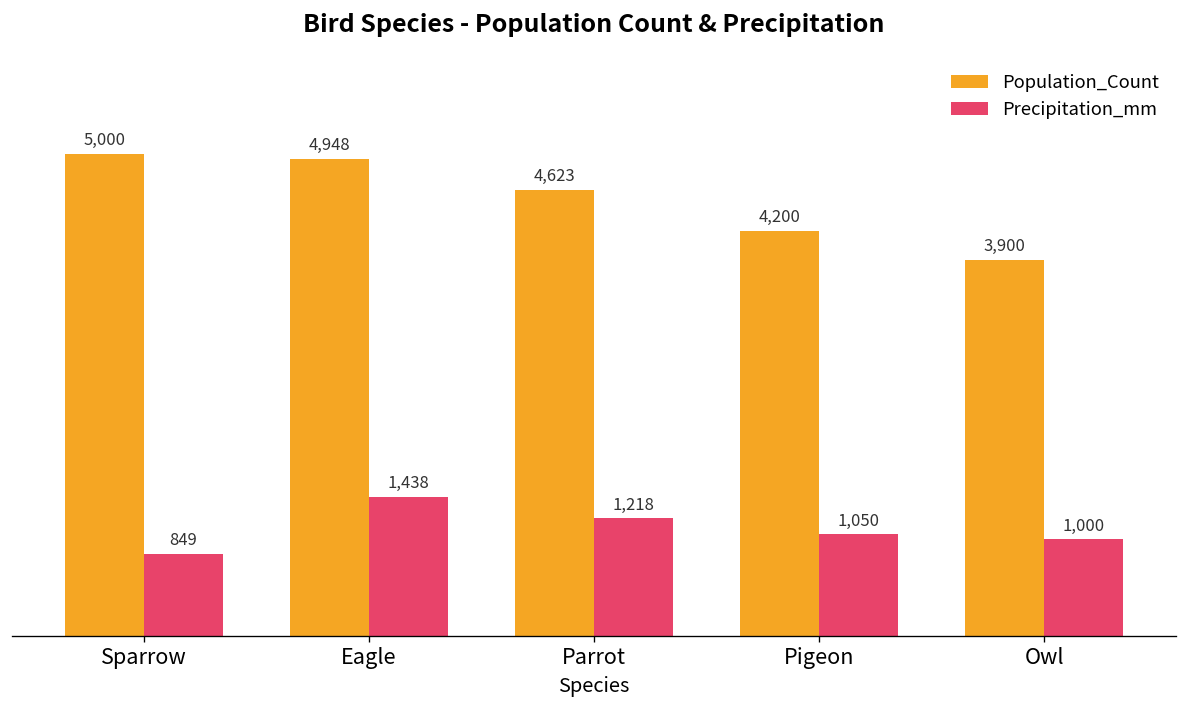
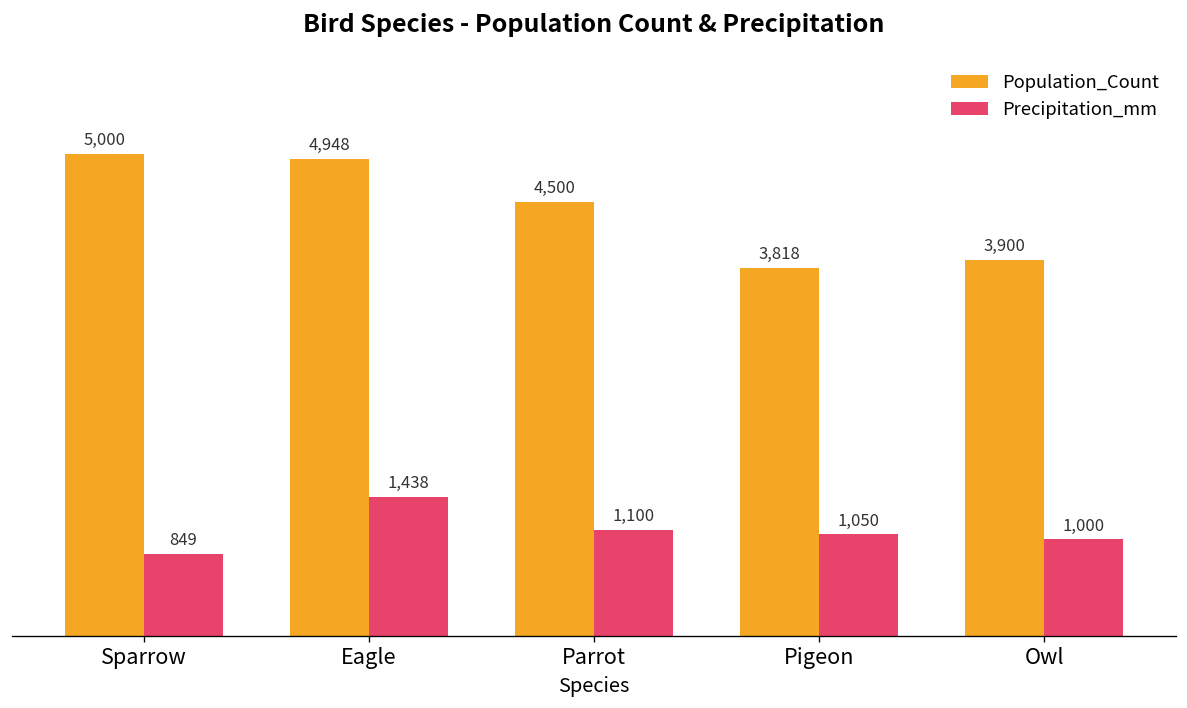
  {
    "Population_Count": {
      "Sparrow": "5,000",
      "Eagle": "4,948",
-     "Parrot": "4,623",
-     "Pigeon": "4,200",
+     "Parrot": "4,500",
+     "Pigeon": "3,818",
      "Owl": "3,900"
    },
    "Precipitation_mm": {
      "Sparrow": "849",
      "Eagle": "1,438",
-     "Parrot": "1,218",
+     "Parrot": "1,100",
      "Pigeon": "1,050",
      "Owl": "1,000"
    }
  }
